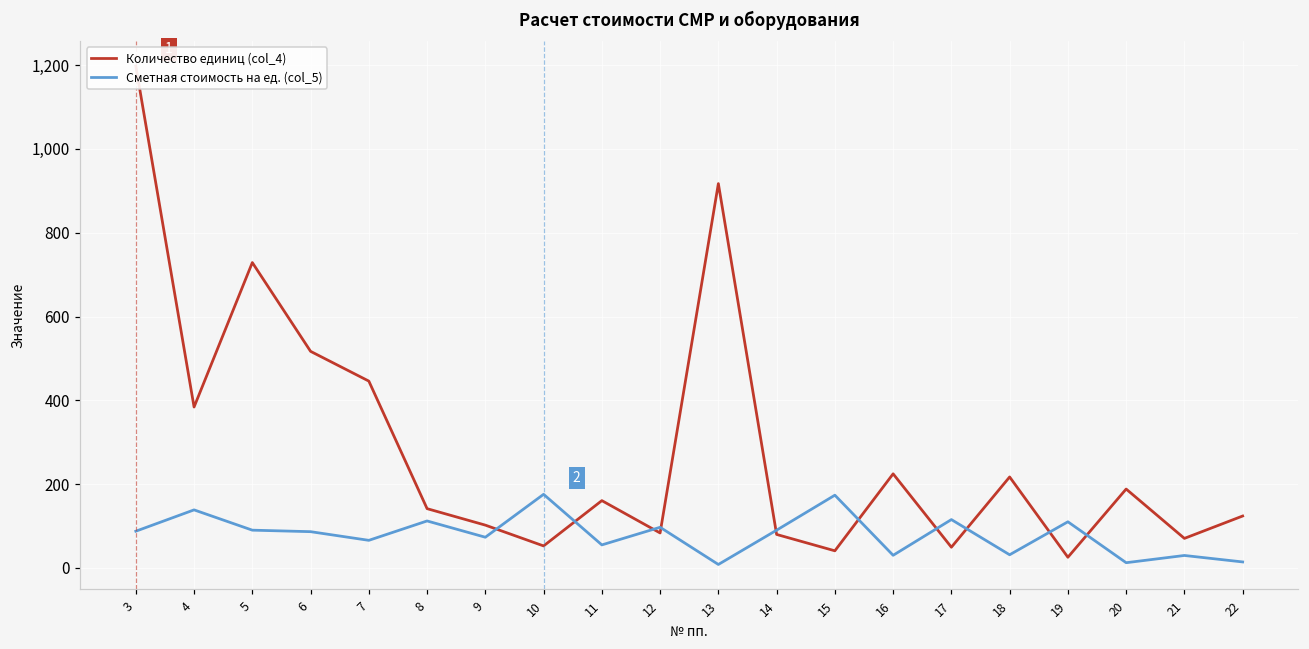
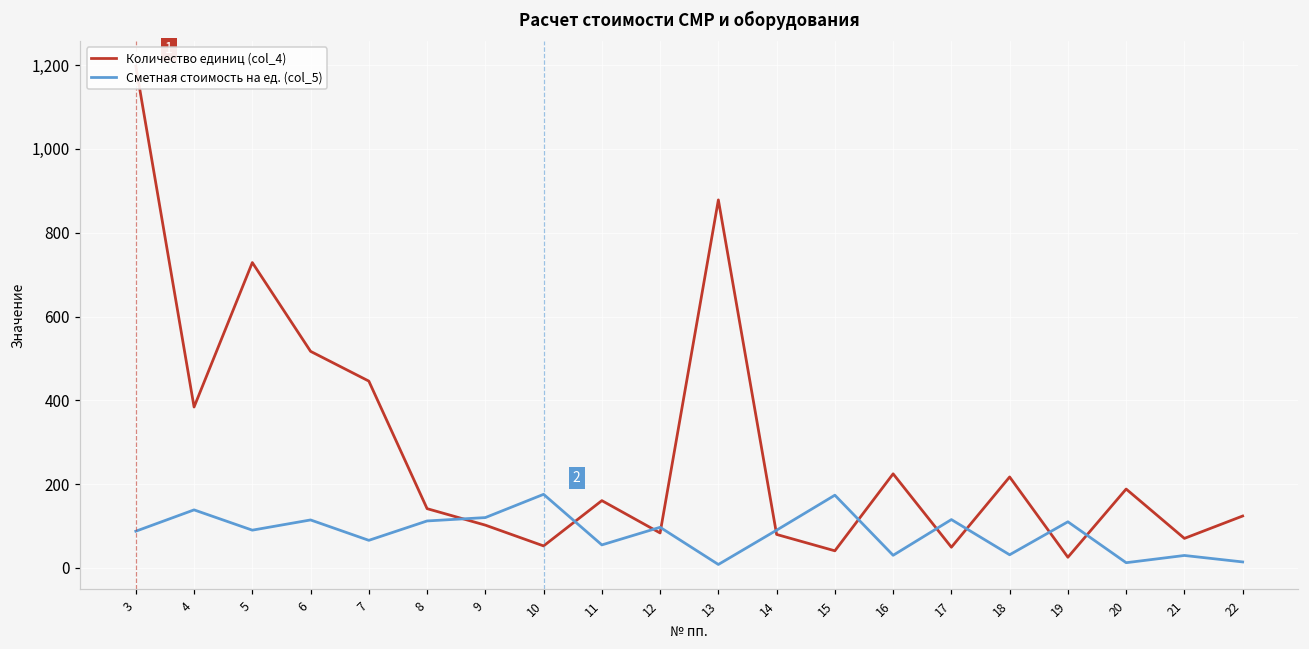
  {
    "Количество единиц (col_4)": {
      "4": 380,
      "5": 730,
      "6": 520,
      "7": 450,
      "8": 140,
      "9": 100,
      "10": 50,
      "12": 80,
-     "13": 920,
+     "13": 880,
      "14": 80,
      "15": 40,
      "16": 220,
      "17": 50,
      "18": 220,
      "19": 30,
      "20": 190,
      "21": 70,
      "22": 120
    },
    "Сметная стоимость на ед. (col_5)": {
      "3": 90,
      "4": 140,
      "5": 90,
-     "6": 90,
+     "6": 110,
      "7": 70,
      "8": 110,
-     "9": 70,
+     "9": 120,
      "10": 180,
      "11": 50,
      "12": 100,
      "13": 10,
      "14": 90,
      "15": 170,
      "16": 30,
      "17": 120,
      "18": 30,
      "19": 110,
      "20": 10,
      "21": 30,
      "22": 10
    }
  }
